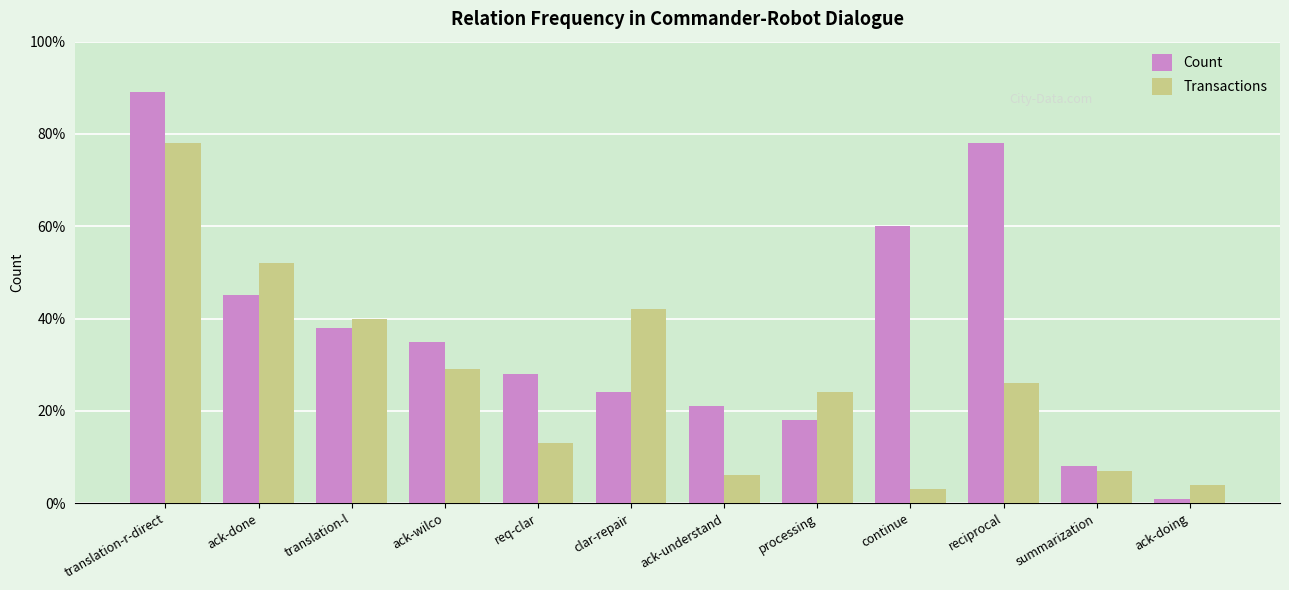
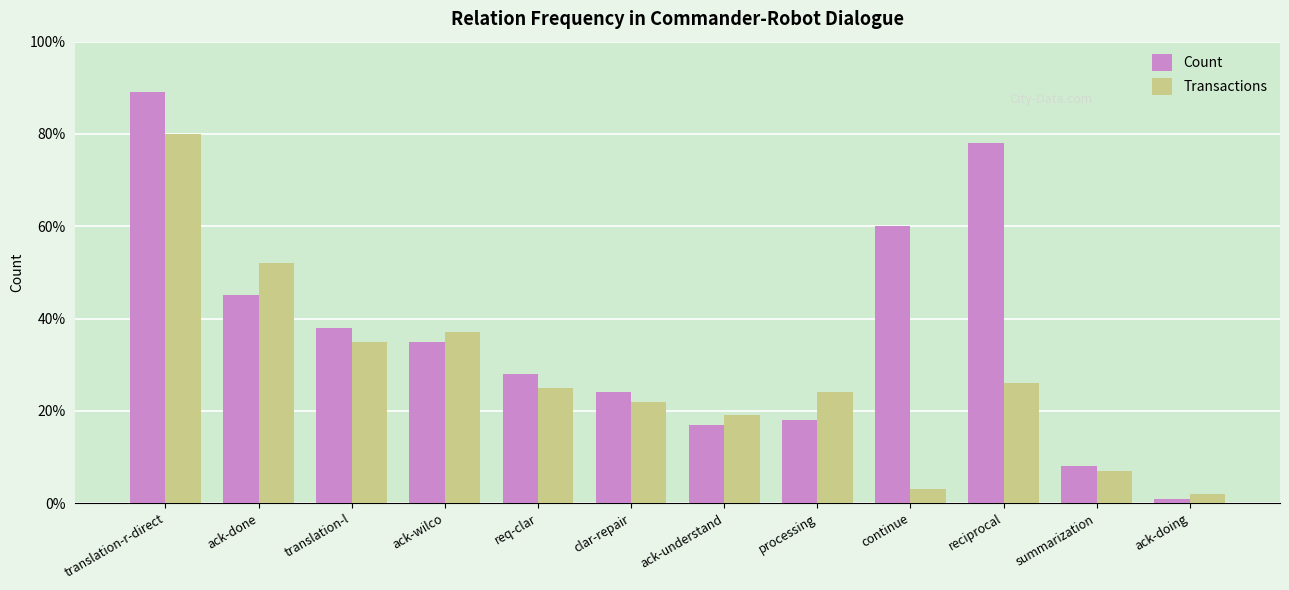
  {
    "Count": {
      "translation-r-direct": "89%",
      "ack-done": "45%",
      "translation-l": "38%",
      "ack-wilco": "35%",
      "req-clar": "28%",
      "clar-repair": "24%",
-     "ack-understand": "21%",
+     "ack-understand": "17%",
      "processing": "18%",
      "continue": "60%",
      "reciprocal": "78%",
      "summarization": "8%",
      "ack-doing": "1%"
    },
    "Transactions": {
-     "translation-r-direct": "78%",
+     "translation-r-direct": "80%",
      "ack-done": "52%",
-     "translation-l": "40%",
-     "ack-wilco": "29%",
-     "req-clar": "13%",
-     "clar-repair": "42%",
-     "ack-understand": "6%",
+     "translation-l": "35%",
+     "ack-wilco": "37%",
+     "req-clar": "25%",
+     "clar-repair": "22%",
+     "ack-understand": "19%",
      "processing": "24%",
      "continue": "3%",
      "reciprocal": "26%",
      "summarization": "7%",
-     "ack-doing": "4%"
+     "ack-doing": "2%"
    }
  }
